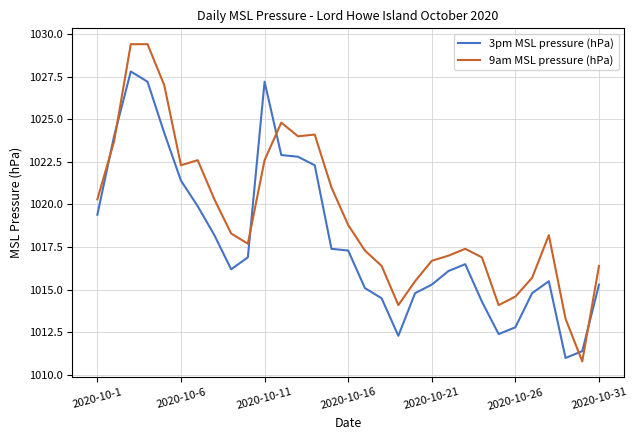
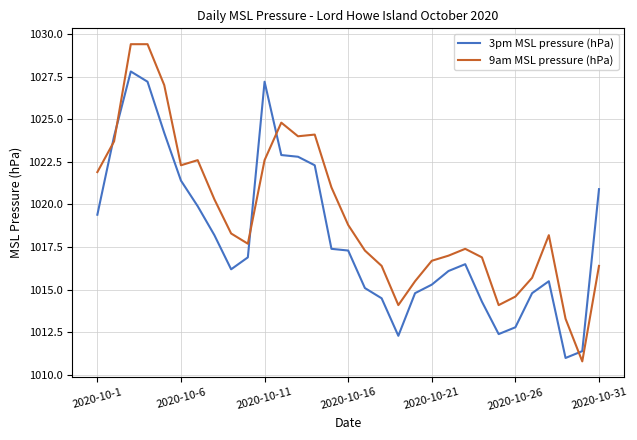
  {
    "3pm MSL pressure (hPa)": {
      "2020-10-1": 1019.4,
      "2020-10-6": 1021.4,
      "2020-10-11": 1027.2,
      "2020-10-16": 1017.3,
      "2020-10-21": 1015.3,
      "2020-10-26": 1012.8,
-     "2020-10-31": 1015.3
+     "2020-10-31": 1020.9
    },
    "9am MSL pressure (hPa)": {
-     "2020-10-1": 1020.3,
+     "2020-10-1": 1021.9,
      "2020-10-6": 1022.3,
      "2020-10-11": 1022.6,
      "2020-10-16": 1018.8,
      "2020-10-21": 1016.7,
      "2020-10-26": 1014.6,
      "2020-10-31": 1016.4
    }
  }
